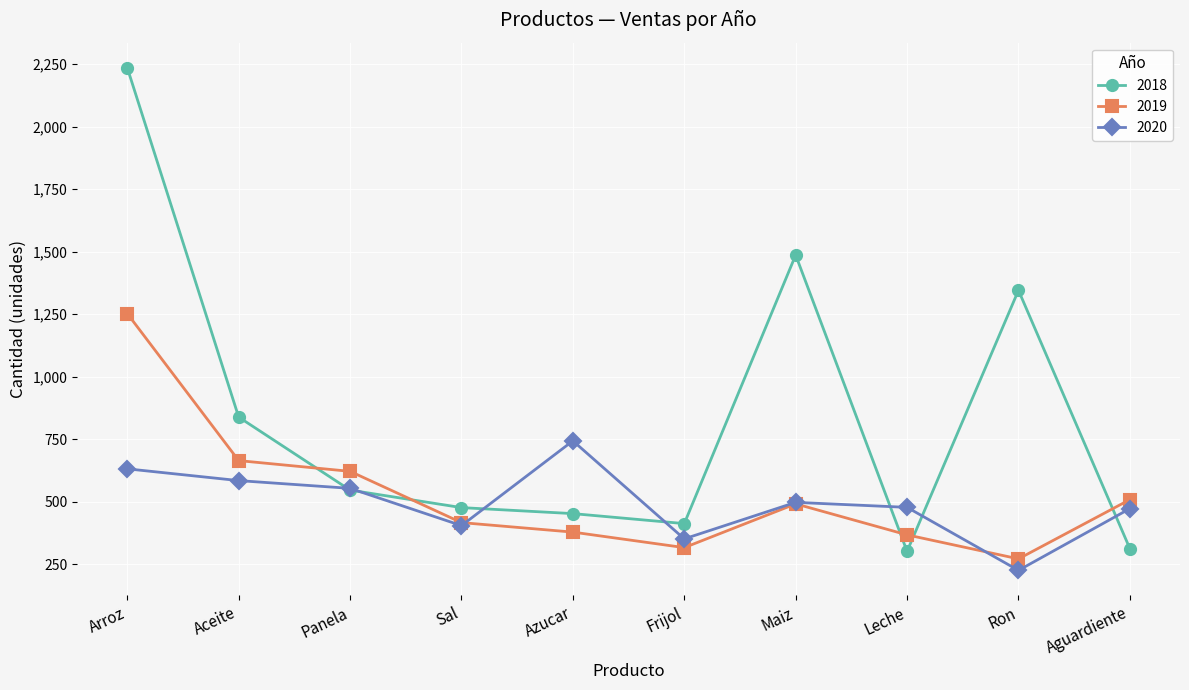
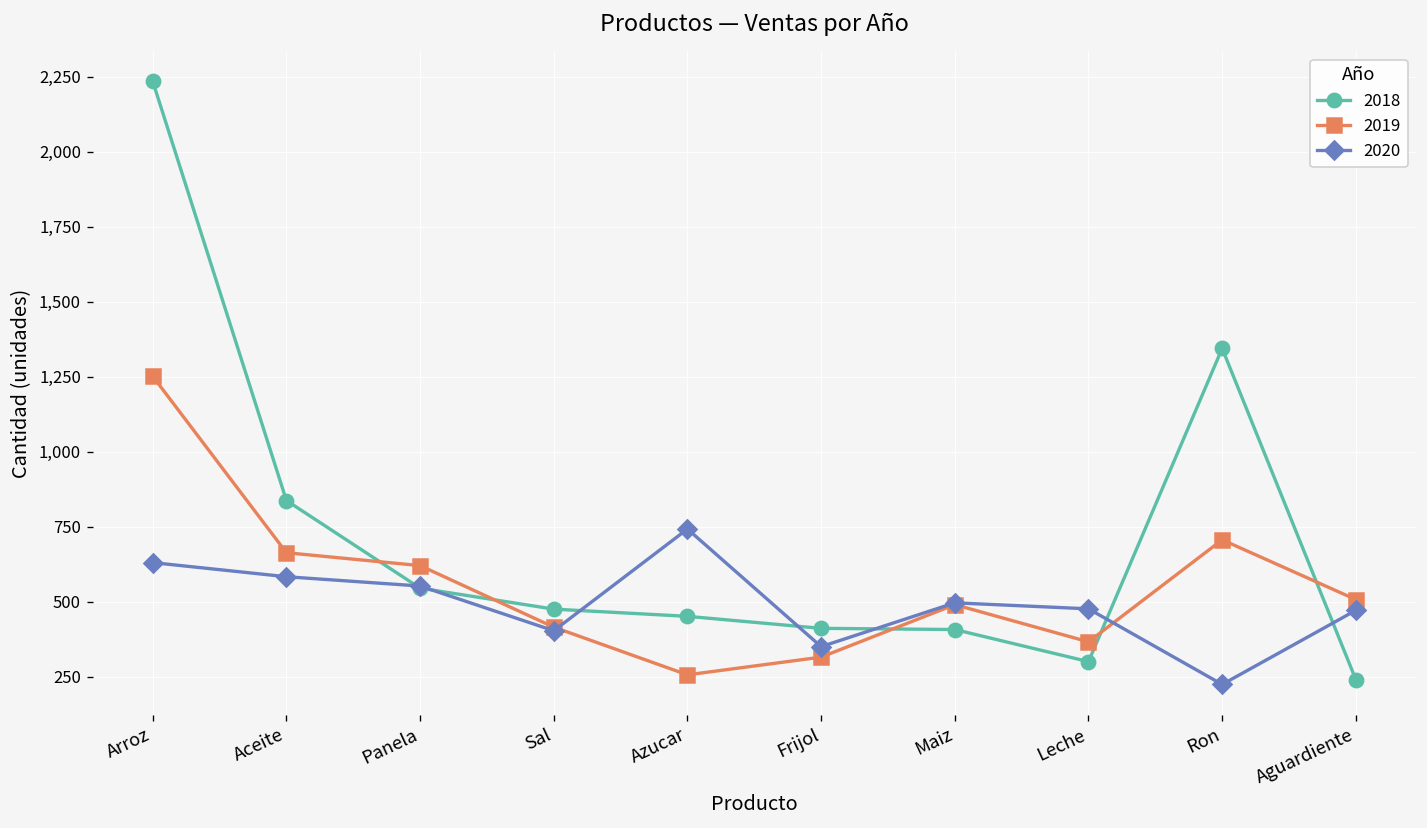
  {
    "2018": {
      "Arroz": "2,240",
      "Aceite": "840",
      "Sal": "480",
      "Azucar": "450",
      "Frijol": "410",
-     "Maiz": "1,490",
+     "Maiz": "410",
      "Leche": "300",
      "Ron": "1,350",
-     "Aguardiente": "310"
+     "Aguardiente": "240"
    },
    "2019": {
      "Arroz": "1,250",
      "Aceite": "660",
      "Panela": "620",
      "Sal": "420",
-     "Azucar": "380",
+     "Azucar": "260",
      "Frijol": "320",
      "Leche": "370",
-     "Ron": "270",
+     "Ron": "710",
      "Aguardiente": "510"
    },
    "2020": {
      "Arroz": "630",
      "Aceite": "580",
      "Sal": "400",
      "Azucar": "740",
      "Frijol": "350",
      "Leche": "480",
      "Ron": "230",
      "Aguardiente": "470"
    }
  }
